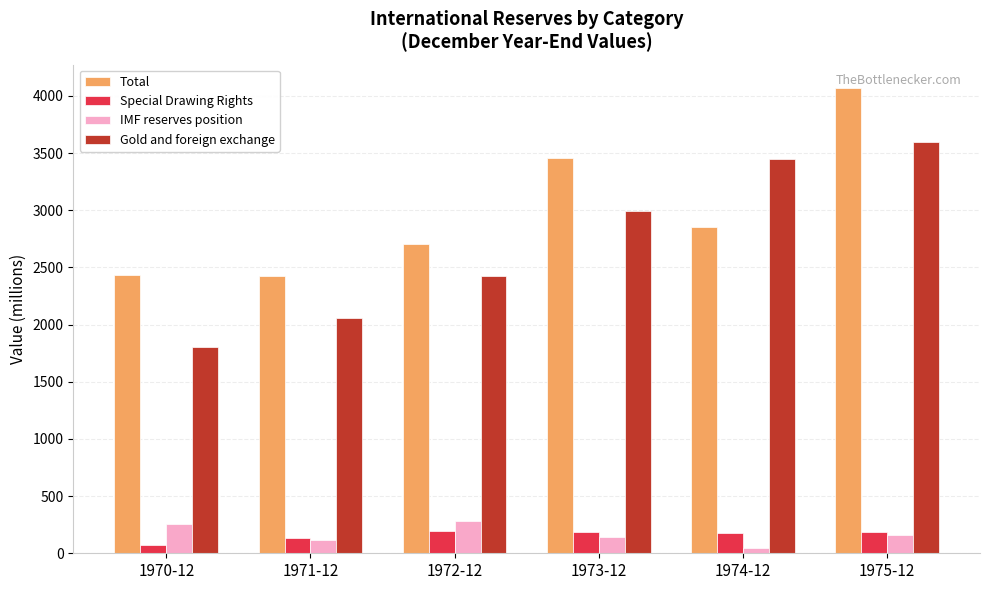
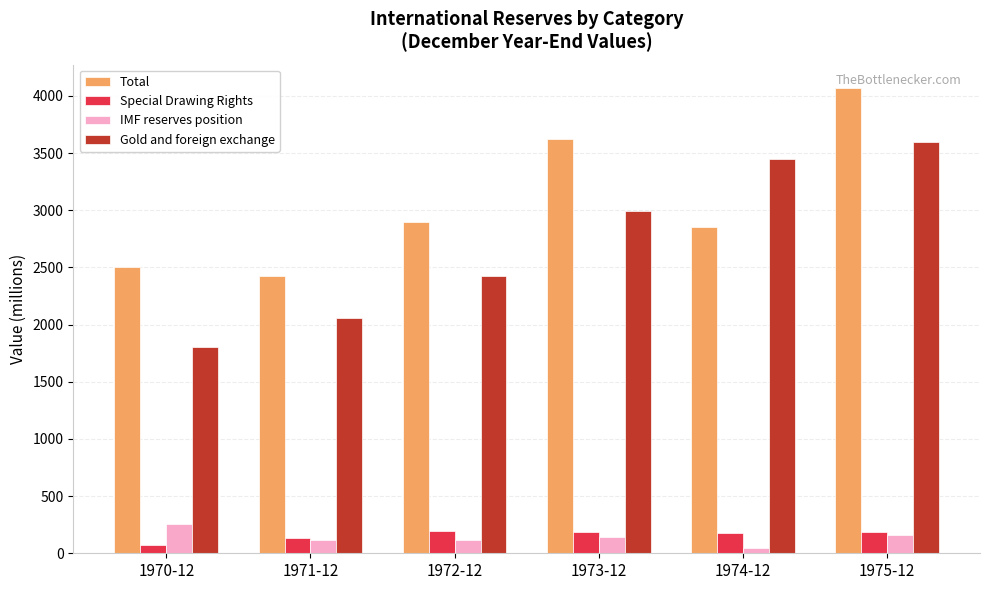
  {
    "Total": {
-     "1970-12": 2430,
+     "1970-12": 2510,
      "1971-12": 2420,
-     "1972-12": 2700,
-     "1973-12": 3460,
+     "1972-12": 2900,
+     "1973-12": 3620,
      "1974-12": 2850,
      "1975-12": 4070
    },
    "IMF reserves position": {
      "1970-12": 260,
      "1971-12": 120,
-     "1972-12": 280,
+     "1972-12": 120,
      "1973-12": 140,
      "1974-12": 50,
      "1975-12": 160
    }
  }
